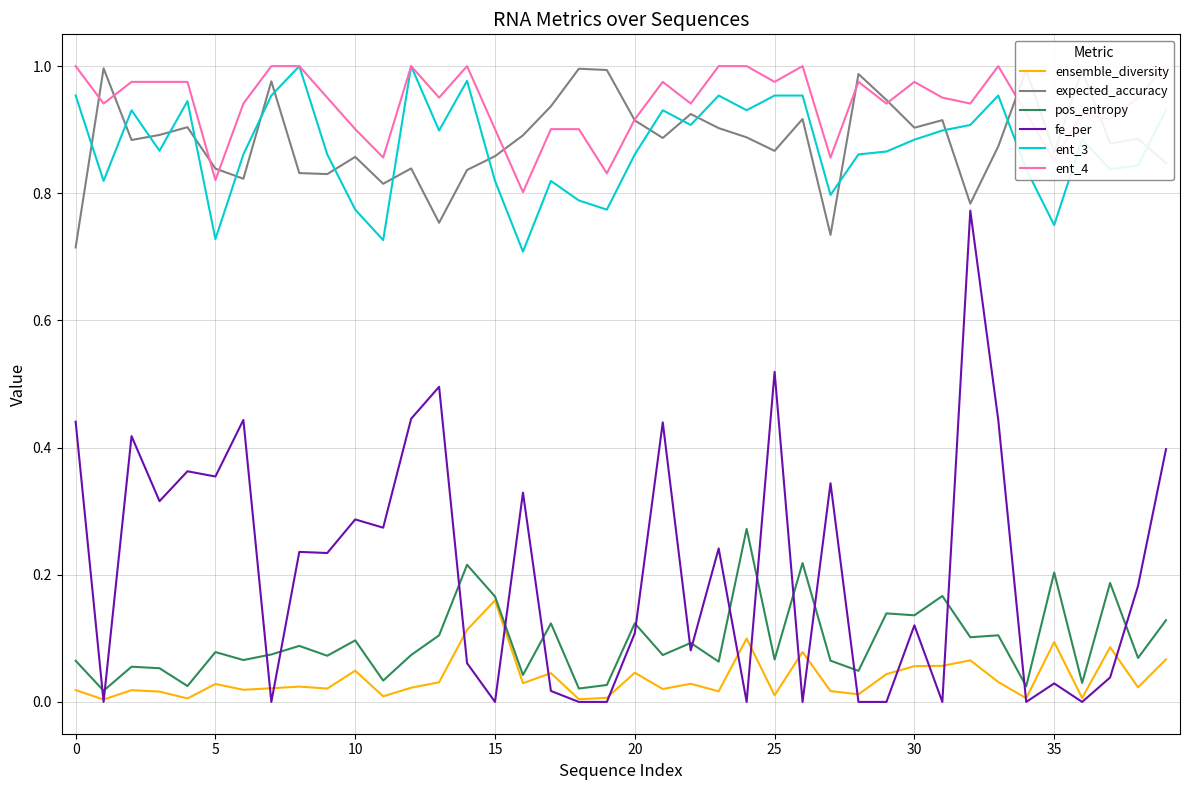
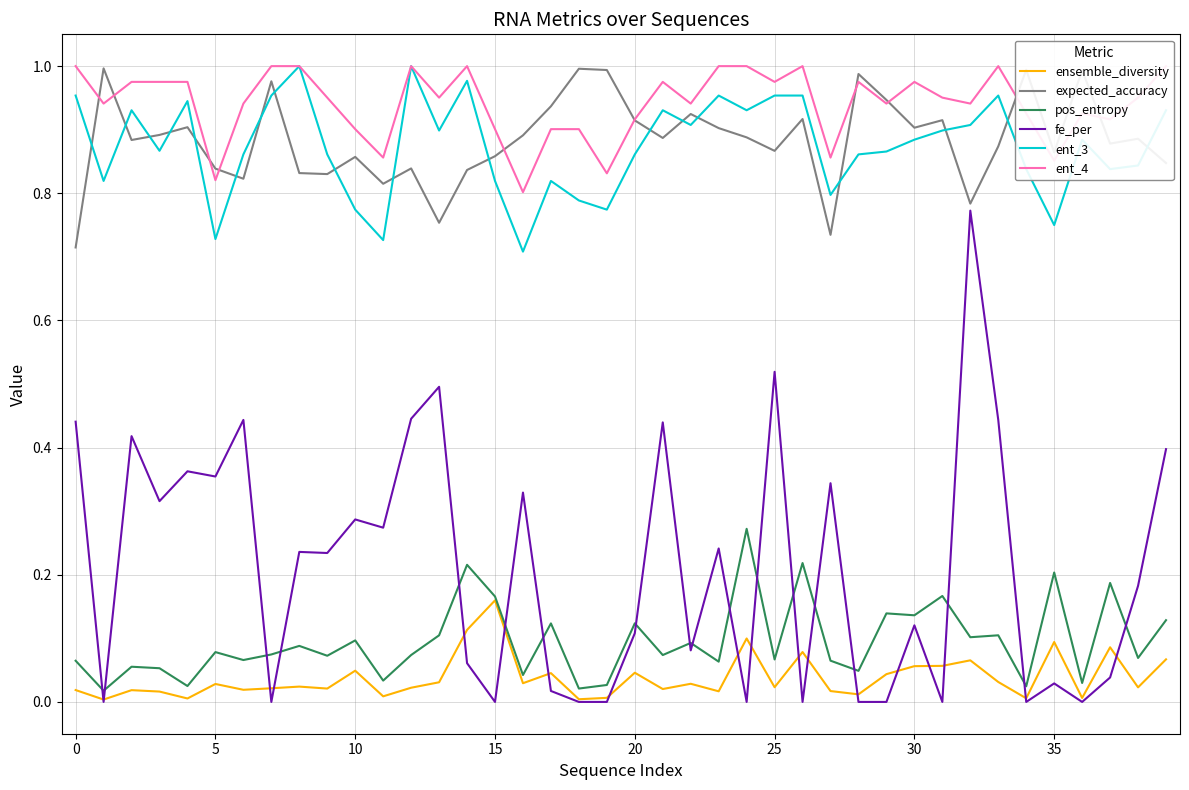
  {
    "ensemble_diversity": {
      "0": 0.02,
      "5": 0.03,
      "10": 0.05,
      "15": 0.16,
      "20": 0.05,
-     "25": 0.01,
+     "25": 0.02,
      "30": 0.06,
      "35": 0.09
    },
    "expected_accuracy": {
      "0": 0.71,
      "5": 0.84,
      "10": 0.86,
      "15": 0.86,
      "25": 0.87,
      "30": 0.90
    },
    "pos_entropy": {
      "0": 0.06,
      "5": 0.08,
      "10": 0.10,
      "15": 0.17,
      "20": 0.12,
      "25": 0.07,
      "30": 0.14,
      "35": 0.20
    },
    "fe_per": {
      "0": 0.44,
      "5": 0.35,
      "10": 0.29,
      "15": 0.00,
      "20": 0.11,
      "25": 0.52,
      "30": 0.12,
      "35": 0.03
    },
    "ent_3": {
      "0": 0.95,
      "5": 0.73,
      "10": 0.77,
      "15": 0.82,
      "20": 0.86,
      "25": 0.95,
      "30": 0.88,
      "35": 0.75
    },
    "ent_4": {
      "0": 1.00,
      "5": 0.82,
      "10": 0.90,
      "15": 0.90,
      "25": 0.98,
      "30": 0.98
    }
  }
